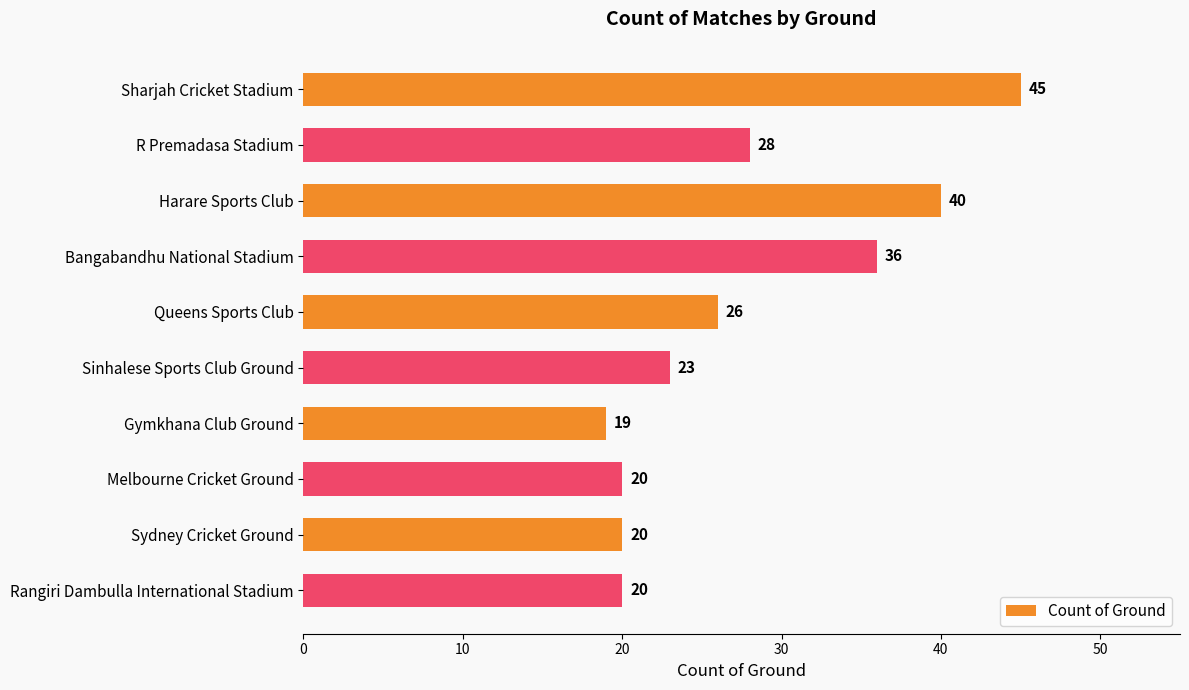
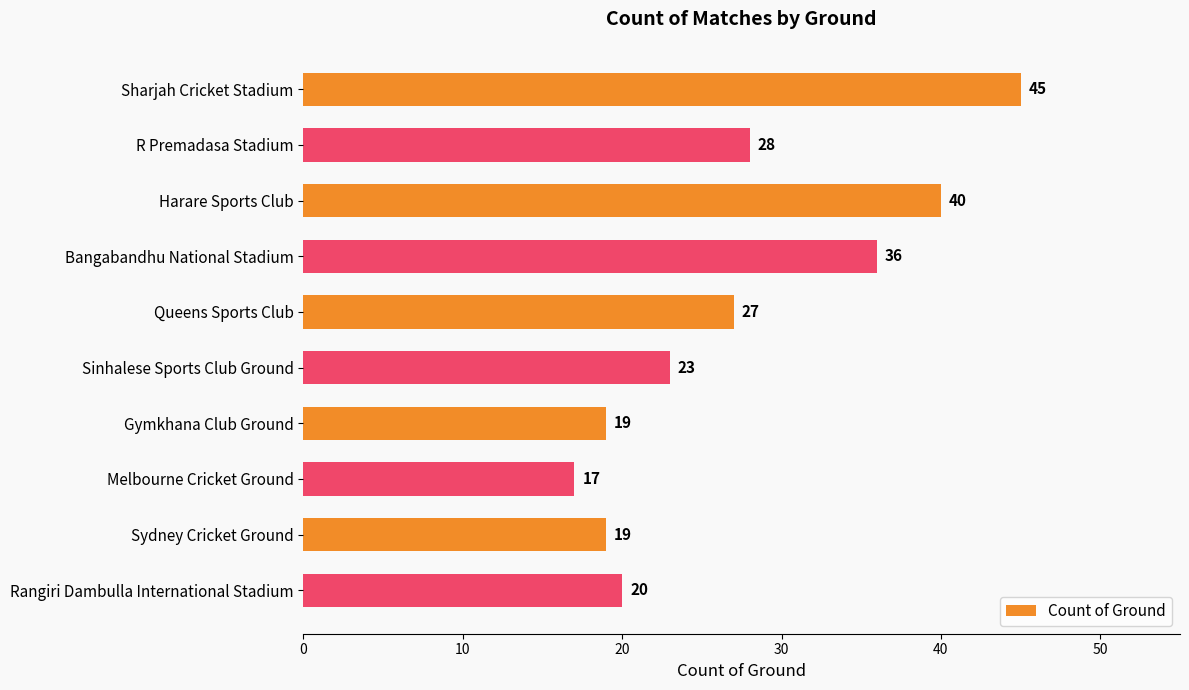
  {
    "Sharjah Cricket Stadium": 45,
    "R Premadasa Stadium": 28,
    "Harare Sports Club": 40,
    "Bangabandhu National Stadium": 36,
-   "Queens Sports Club": 26,
+   "Queens Sports Club": 27,
    "Sinhalese Sports Club Ground": 23,
    "Gymkhana Club Ground": 19,
-   "Melbourne Cricket Ground": 20,
-   "Sydney Cricket Ground": 20,
+   "Melbourne Cricket Ground": 17,
+   "Sydney Cricket Ground": 19,
    "Rangiri Dambulla International Stadium": 20
  }
